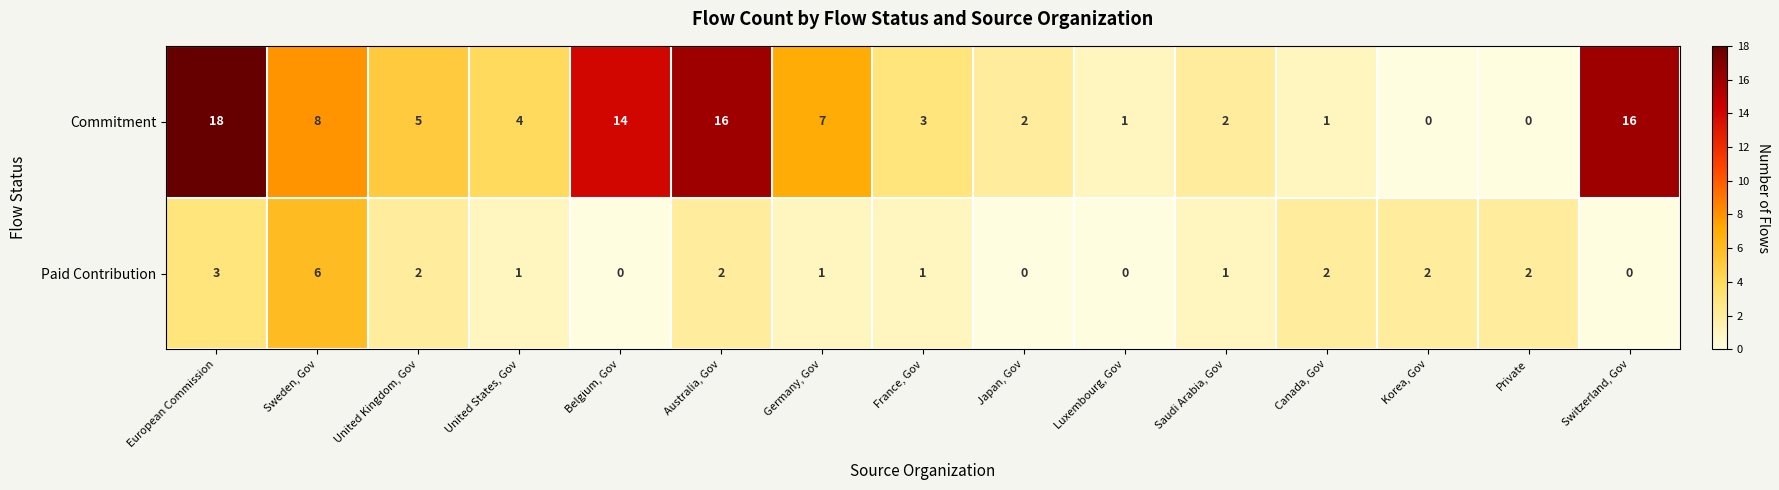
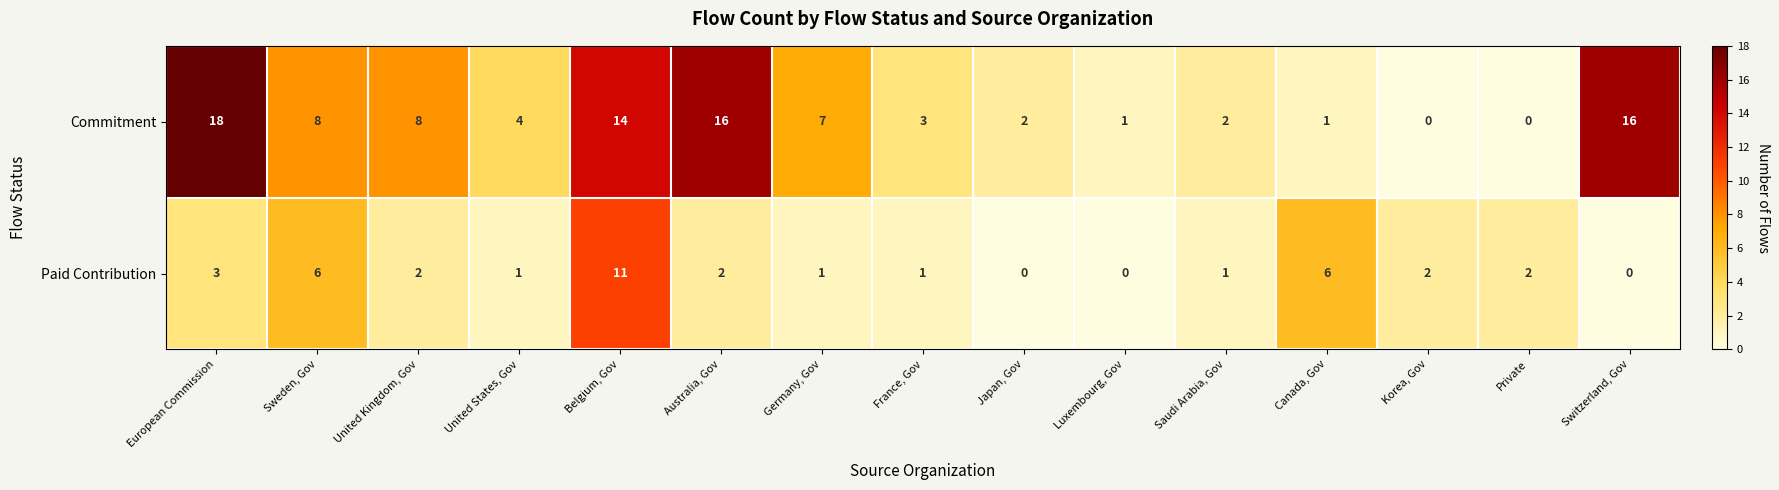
  {
    "Commitment": {
      "European Commission": 18,
      "Sweden, Gov": 8,
-     "United Kingdom, Gov": 5,
+     "United Kingdom, Gov": 8,
      "United States, Gov": 4,
      "Belgium, Gov": 14,
      "Australia, Gov": 16,
      "Germany, Gov": 7,
      "France, Gov": 3,
      "Japan, Gov": 2,
      "Luxembourg, Gov": 1,
      "Saudi Arabia, Gov": 2,
      "Canada, Gov": 1,
      "Korea, Gov": 0,
      "Private": 0,
      "Switzerland, Gov": 16
    },
    "Paid Contribution": {
      "European Commission": 3,
      "Sweden, Gov": 6,
      "United Kingdom, Gov": 2,
      "United States, Gov": 1,
-     "Belgium, Gov": 0,
+     "Belgium, Gov": 11,
      "Australia, Gov": 2,
      "Germany, Gov": 1,
      "France, Gov": 1,
      "Japan, Gov": 0,
      "Luxembourg, Gov": 0,
      "Saudi Arabia, Gov": 1,
-     "Canada, Gov": 2,
+     "Canada, Gov": 6,
      "Korea, Gov": 2,
      "Private": 2,
      "Switzerland, Gov": 0
    }
  }
